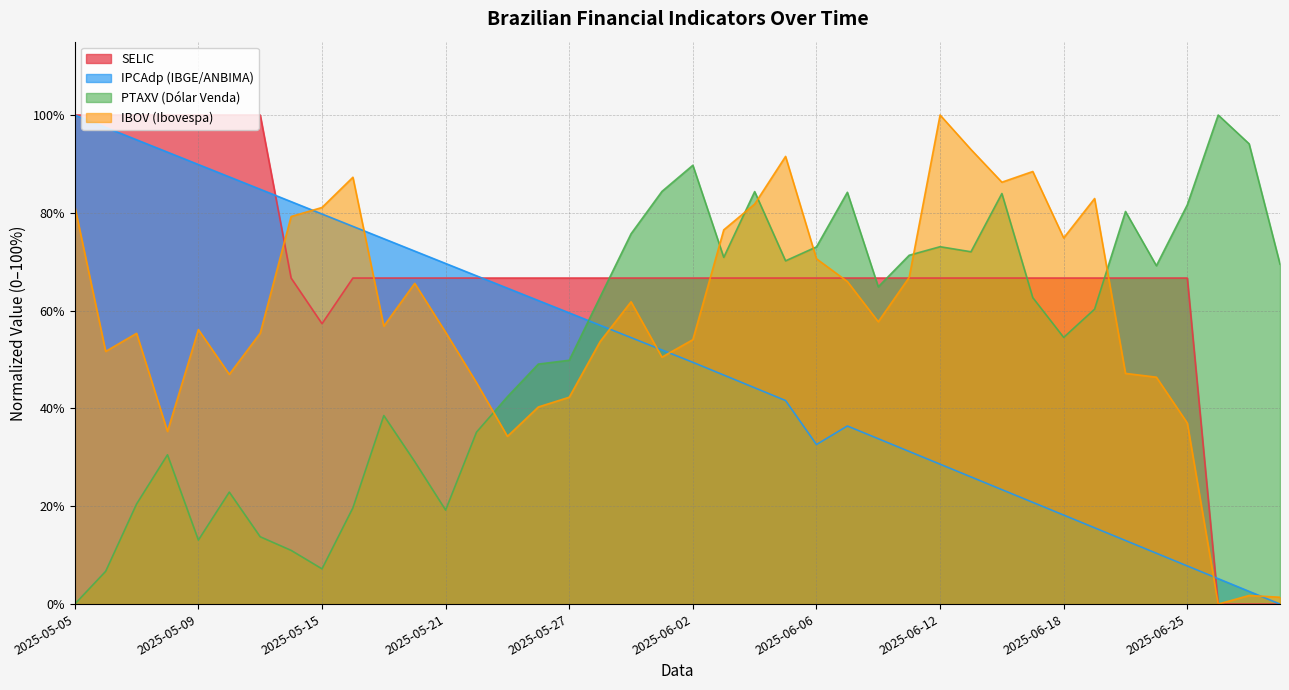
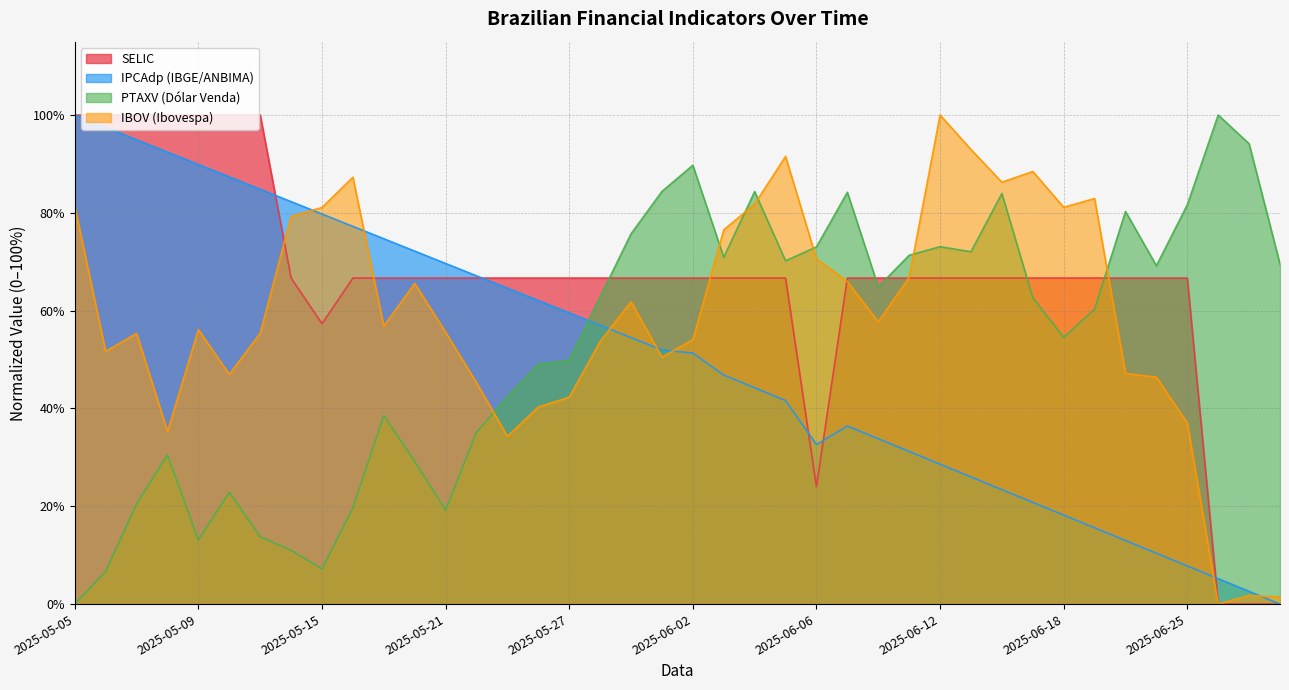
  {
    "SELIC": {
      "2025-05-15": "57%",
      "2025-05-21": "67%",
      "2025-05-27": "67%",
      "2025-06-02": "67%",
-     "2025-06-06": "67%",
+     "2025-06-06": "24%",
      "2025-06-12": "67%",
      "2025-06-18": "67%",
      "2025-06-25": "67%"
    },
    "IPCAdp (IBGE/ANBIMA)": {
      "2025-05-09": "90%",
      "2025-05-15": "80%",
      "2025-05-21": "70%",
      "2025-05-27": "60%",
-     "2025-06-02": "49%",
+     "2025-06-02": "51%",
      "2025-06-06": "33%",
      "2025-06-12": "29%",
      "2025-06-18": "18%",
      "2025-06-25": "8%"
    },
    "PTAXV (Dólar Venda)": {
      "2025-05-05": "0%",
      "2025-05-09": "13%",
      "2025-05-15": "7%",
      "2025-05-21": "19%",
      "2025-05-27": "50%",
      "2025-06-02": "90%",
      "2025-06-06": "73%",
      "2025-06-12": "73%",
      "2025-06-18": "55%",
      "2025-06-25": "82%"
    },
    "IBOV (Ibovespa)": {
      "2025-05-05": "81%",
      "2025-05-09": "56%",
      "2025-05-15": "81%",
      "2025-05-21": "56%",
      "2025-05-27": "42%",
      "2025-06-02": "54%",
      "2025-06-06": "71%",
      "2025-06-12": "100%",
-     "2025-06-18": "75%",
+     "2025-06-18": "81%",
      "2025-06-25": "37%"
    }
  }
